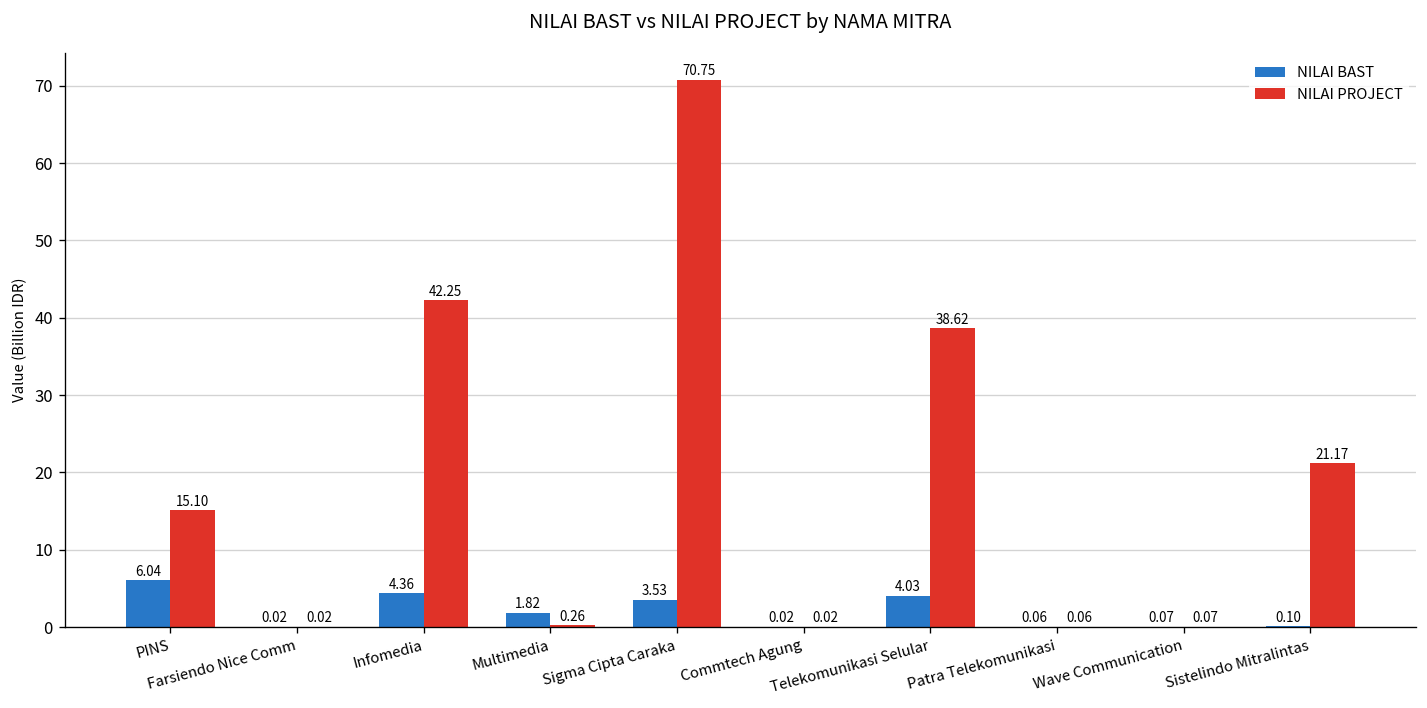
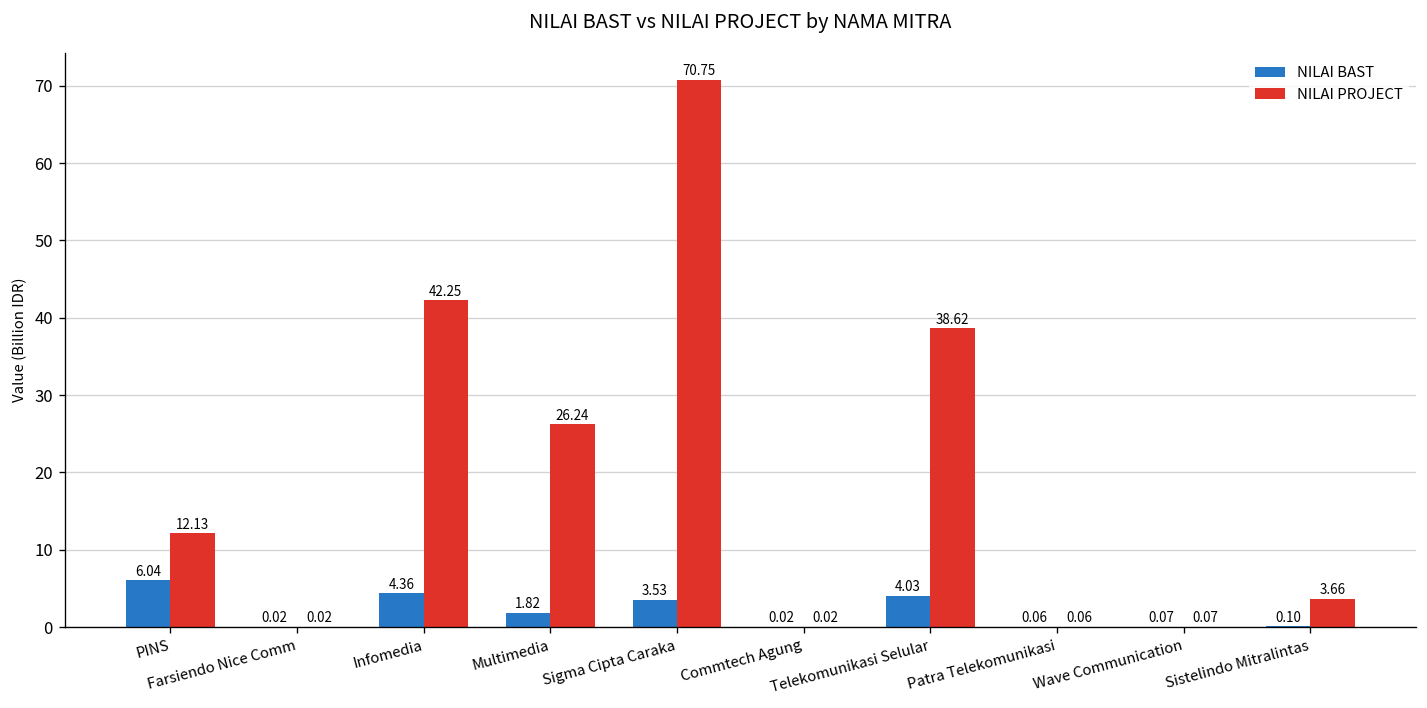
  {
    "NILAI BAST": {
      "PINS": 6.04,
      "Farsiendo Nice Comm": 0.02,
      "Infomedia": 4.36,
      "Multimedia": 1.82,
      "Sigma Cipta Caraka": 3.53,
      "Commtech Agung": 0.02,
      "Telekomunikasi Selular": 4.03,
      "Patra Telekomunikasi": 0.06,
      "Wave Communication": 0.07,
      "Sistelindo Mitralintas": 0.10
    },
    "NILAI PROJECT": {
-     "PINS": 15.10,
+     "PINS": 12.13,
      "Farsiendo Nice Comm": 0.02,
      "Infomedia": 42.25,
-     "Multimedia": 0.26,
+     "Multimedia": 26.24,
      "Sigma Cipta Caraka": 70.75,
      "Commtech Agung": 0.02,
      "Telekomunikasi Selular": 38.62,
      "Patra Telekomunikasi": 0.06,
      "Wave Communication": 0.07,
-     "Sistelindo Mitralintas": 21.17
+     "Sistelindo Mitralintas": 3.66
    }
  }
